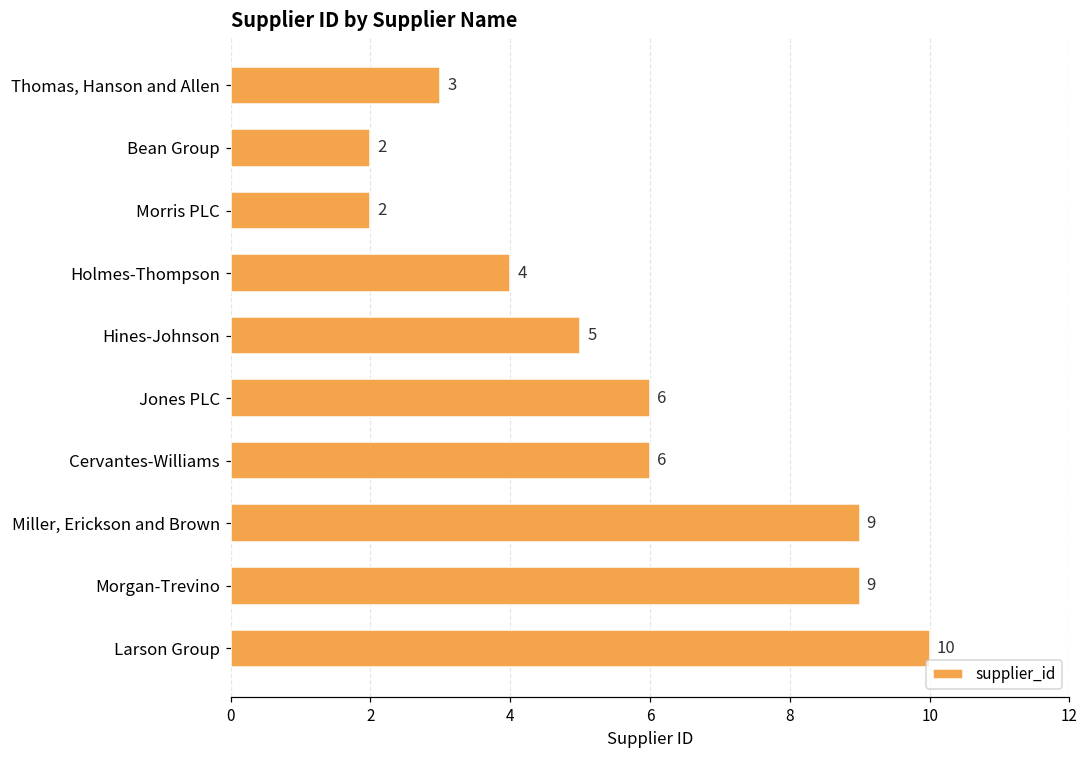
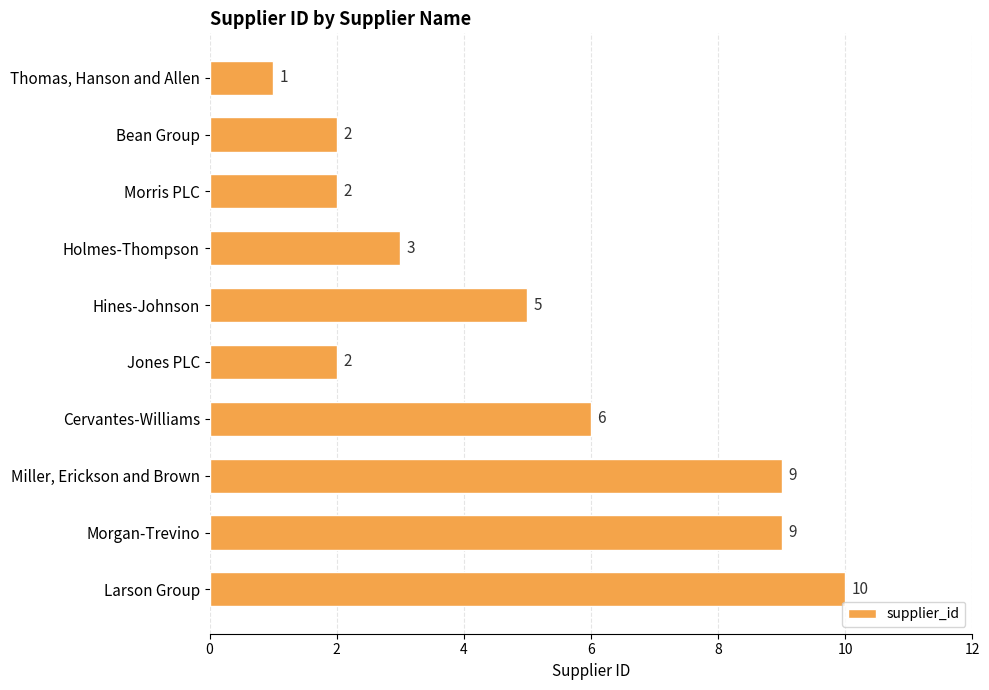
  {
-   "Thomas, Hanson and Allen": 3,
+   "Thomas, Hanson and Allen": 1,
    "Bean Group": 2,
    "Morris PLC": 2,
-   "Holmes-Thompson": 4,
+   "Holmes-Thompson": 3,
    "Hines-Johnson": 5,
-   "Jones PLC": 6,
+   "Jones PLC": 2,
    "Cervantes-Williams": 6,
    "Miller, Erickson and Brown": 9,
    "Morgan-Trevino": 9,
    "Larson Group": 10
  }
